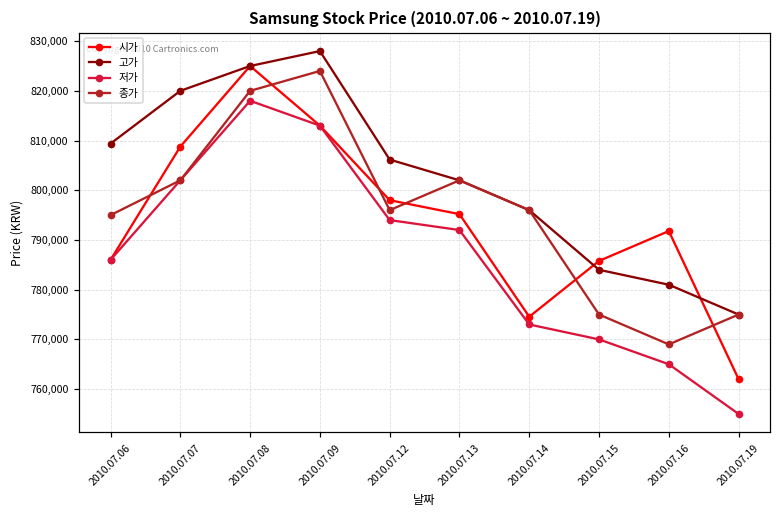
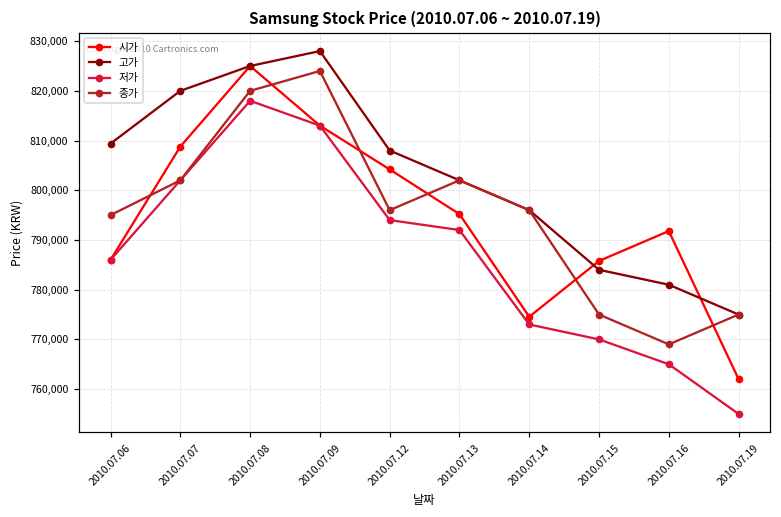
  {
    "시가": {
      "2010.07.07": "809,000",
-     "2010.07.12": "798,000",
+     "2010.07.12": "804,000",
      "2010.07.13": "795,000",
      "2010.07.14": "775,000",
      "2010.07.15": "786,000",
      "2010.07.16": "792,000",
      "2010.07.19": "762,000"
    },
    "고가": {
      "2010.07.06": "809,000",
      "2010.07.07": "820,000",
      "2010.07.09": "828,000",
-     "2010.07.12": "806,000",
+     "2010.07.12": "808,000",
      "2010.07.15": "784,000",
      "2010.07.16": "781,000"
    }
  }
